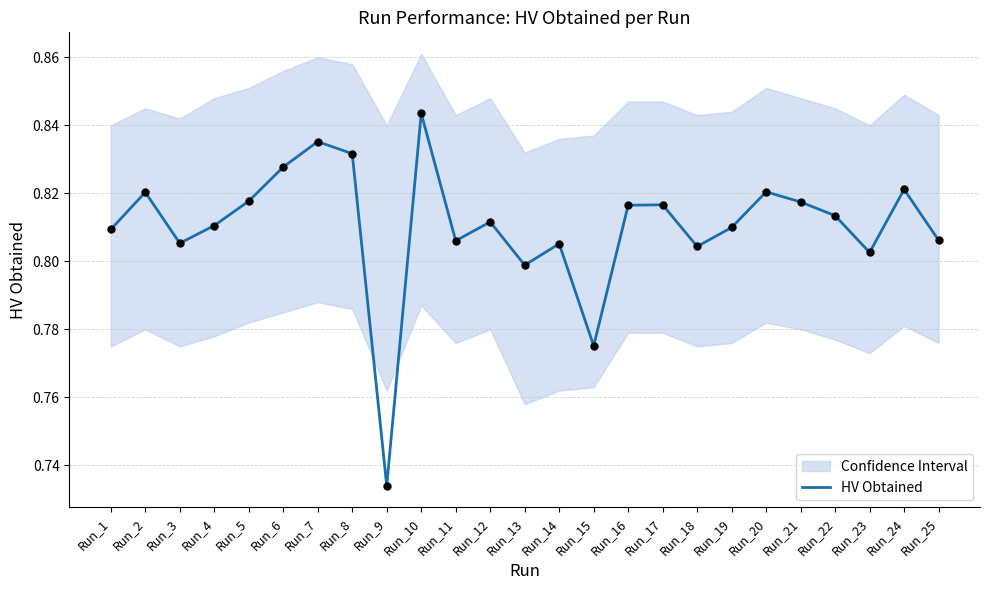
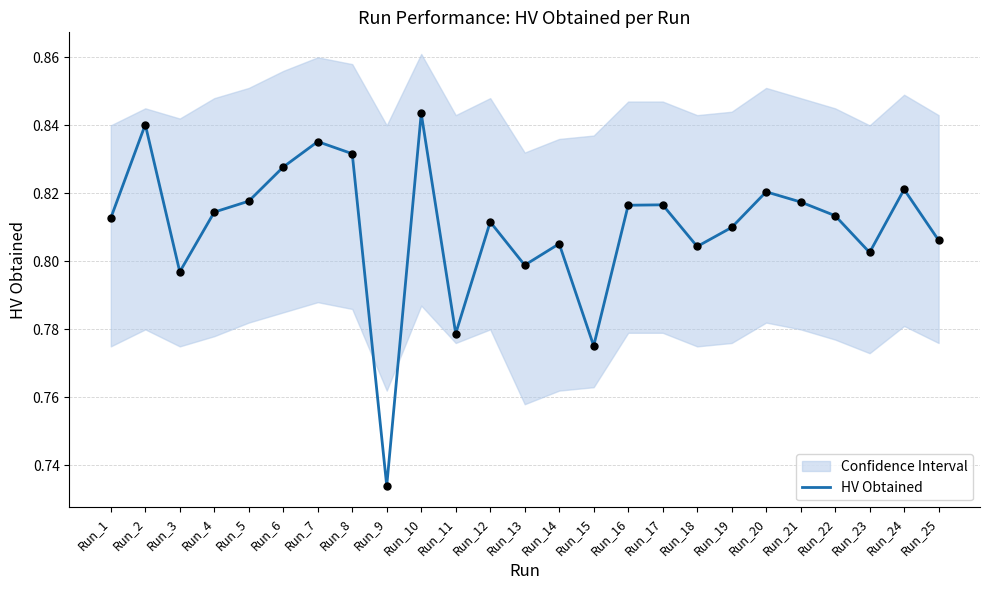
  {
    "HV Obtained": {
-     "Run_1": 0.809,
-     "Run_2": 0.820,
-     "Run_3": 0.805,
-     "Run_4": 0.811,
+     "Run_1": 0.813,
+     "Run_2": 0.840,
+     "Run_3": 0.797,
+     "Run_4": 0.814,
      "Run_5": 0.818,
      "Run_6": 0.828,
      "Run_7": 0.835,
      "Run_8": 0.832,
      "Run_9": 0.734,
      "Run_10": 0.844,
-     "Run_11": 0.806,
+     "Run_11": 0.779,
      "Run_12": 0.812,
      "Run_13": 0.799,
      "Run_14": 0.805,
      "Run_15": 0.775,
      "Run_16": 0.817,
      "Run_17": 0.817,
      "Run_18": 0.804,
      "Run_19": 0.810,
      "Run_20": 0.820,
      "Run_21": 0.817,
      "Run_22": 0.813,
      "Run_23": 0.803,
      "Run_24": 0.821,
      "Run_25": 0.806
    }
  }
